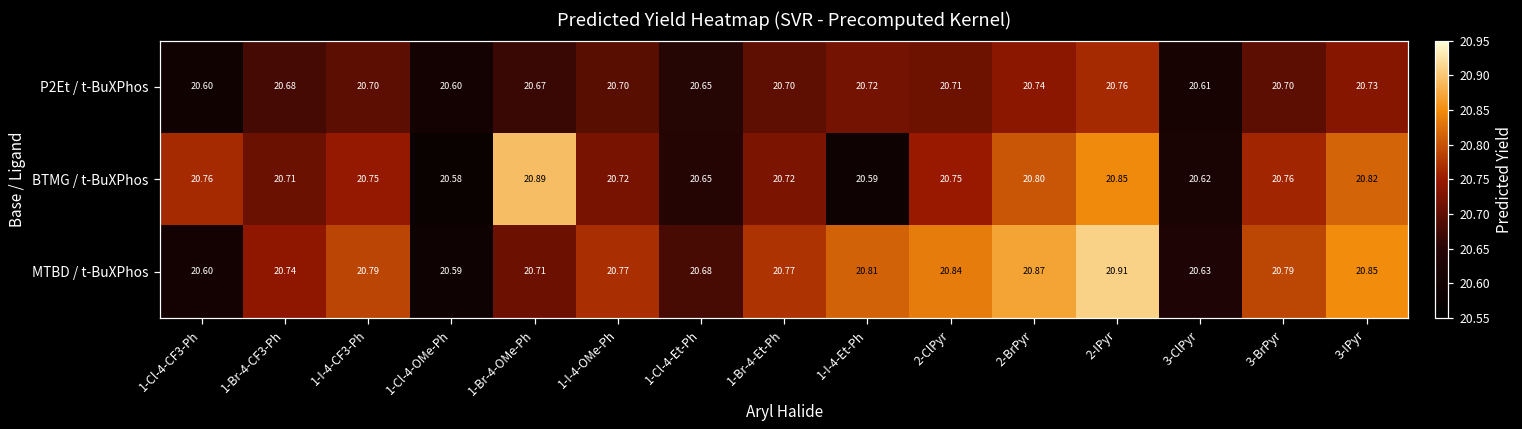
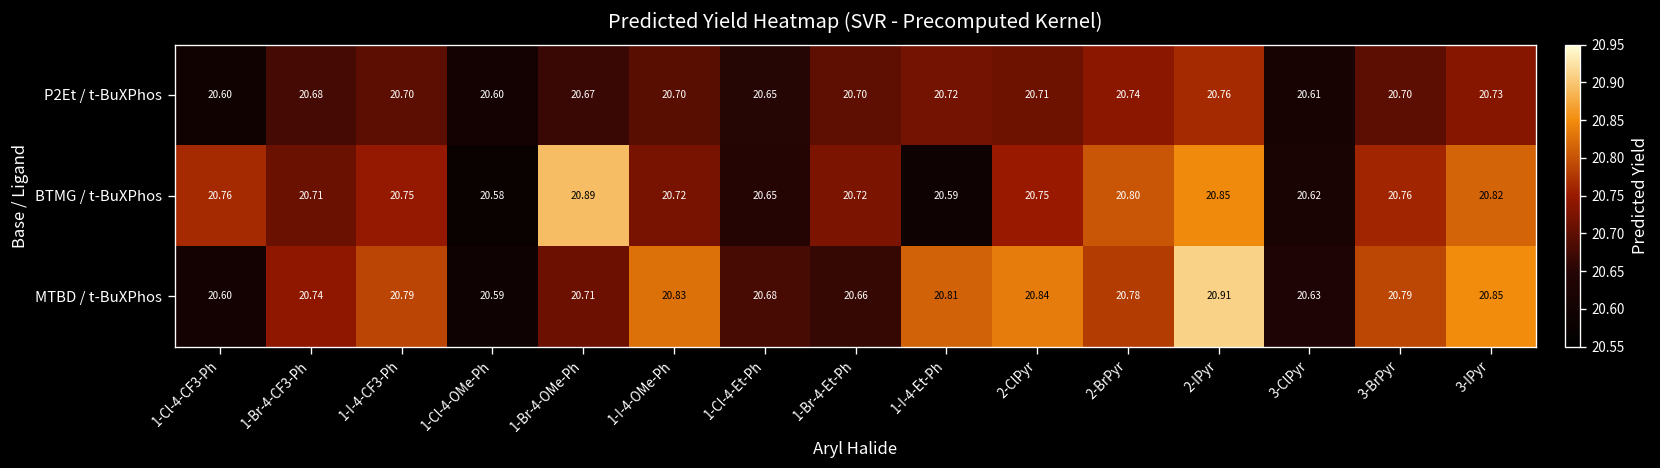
  {
    "P2Et / t-BuXPhos": {
      "1-Cl-4-CF3-Ph": 20.60,
      "1-Br-4-CF3-Ph": 20.68,
      "1-I-4-CF3-Ph": 20.70,
      "1-Cl-4-OMe-Ph": 20.60,
      "1-Br-4-OMe-Ph": 20.67,
      "1-I-4-OMe-Ph": 20.70,
      "1-Cl-4-Et-Ph": 20.65,
      "1-Br-4-Et-Ph": 20.70,
      "1-I-4-Et-Ph": 20.72,
      "2-ClPyr": 20.71,
      "2-BrPyr": 20.74,
      "2-IPyr": 20.76,
      "3-ClPyr": 20.61,
      "3-BrPyr": 20.70,
      "3-IPyr": 20.73
    },
    "BTMG / t-BuXPhos": {
      "1-Cl-4-CF3-Ph": 20.76,
      "1-Br-4-CF3-Ph": 20.71,
      "1-I-4-CF3-Ph": 20.75,
      "1-Cl-4-OMe-Ph": 20.58,
      "1-Br-4-OMe-Ph": 20.89,
      "1-I-4-OMe-Ph": 20.72,
      "1-Cl-4-Et-Ph": 20.65,
      "1-Br-4-Et-Ph": 20.72,
      "1-I-4-Et-Ph": 20.59,
      "2-ClPyr": 20.75,
      "2-BrPyr": 20.80,
      "2-IPyr": 20.85,
      "3-ClPyr": 20.62,
      "3-BrPyr": 20.76,
      "3-IPyr": 20.82
    },
    "MTBD / t-BuXPhos": {
      "1-Cl-4-CF3-Ph": 20.60,
      "1-Br-4-CF3-Ph": 20.74,
      "1-I-4-CF3-Ph": 20.79,
      "1-Cl-4-OMe-Ph": 20.59,
      "1-Br-4-OMe-Ph": 20.71,
-     "1-I-4-OMe-Ph": 20.77,
+     "1-I-4-OMe-Ph": 20.83,
      "1-Cl-4-Et-Ph": 20.68,
-     "1-Br-4-Et-Ph": 20.77,
+     "1-Br-4-Et-Ph": 20.66,
      "1-I-4-Et-Ph": 20.81,
      "2-ClPyr": 20.84,
-     "2-BrPyr": 20.87,
+     "2-BrPyr": 20.78,
      "2-IPyr": 20.91,
      "3-ClPyr": 20.63,
      "3-BrPyr": 20.79,
      "3-IPyr": 20.85
    }
  }
